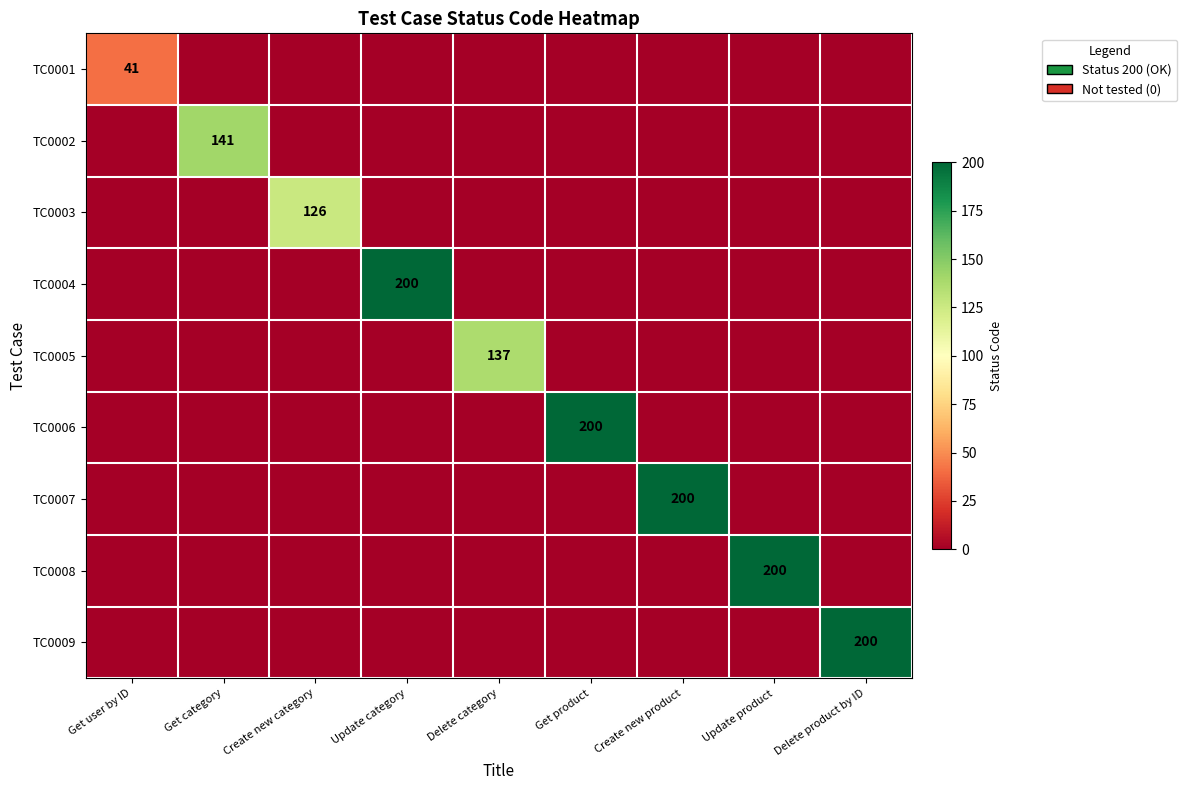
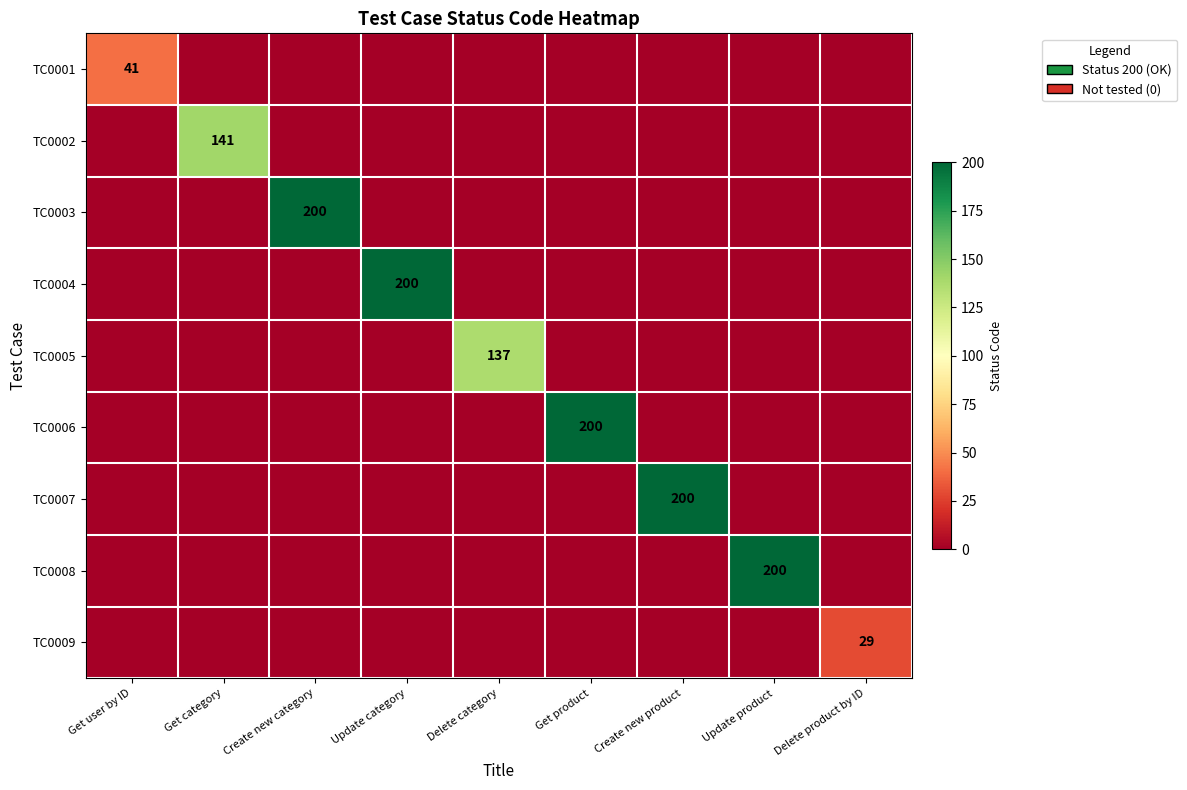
  {
    "TC0001": {
      "Get user by ID": 41
    },
    "TC0002": {
      "Get category": 141
    },
    "TC0003": {
-     "Create new category": 126
+     "Create new category": 200
    },
    "TC0004": {
      "Update category": 200
    },
    "TC0005": {
      "Delete category": 137
    },
    "TC0006": {
      "Get product": 200
    },
    "TC0007": {
      "Create new product": 200
    },
    "TC0008": {
      "Update product": 200
    },
    "TC0009": {
-     "Delete product by ID": 200
+     "Delete product by ID": 29
    }
  }
